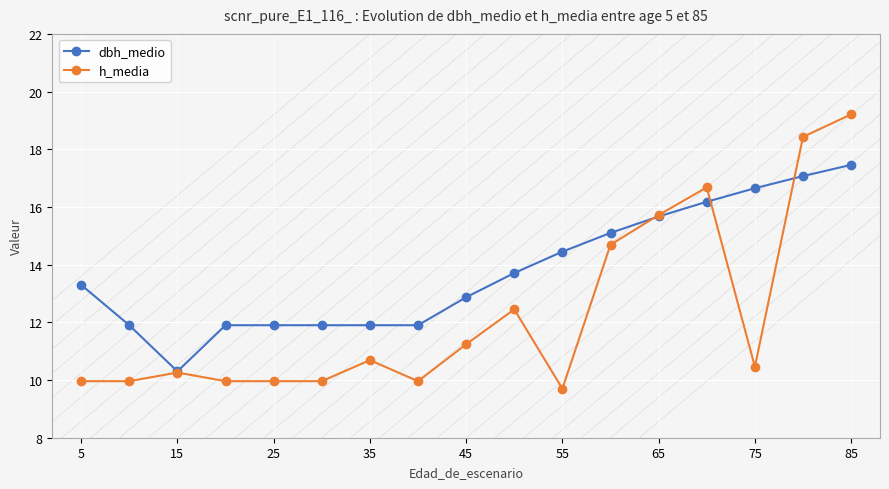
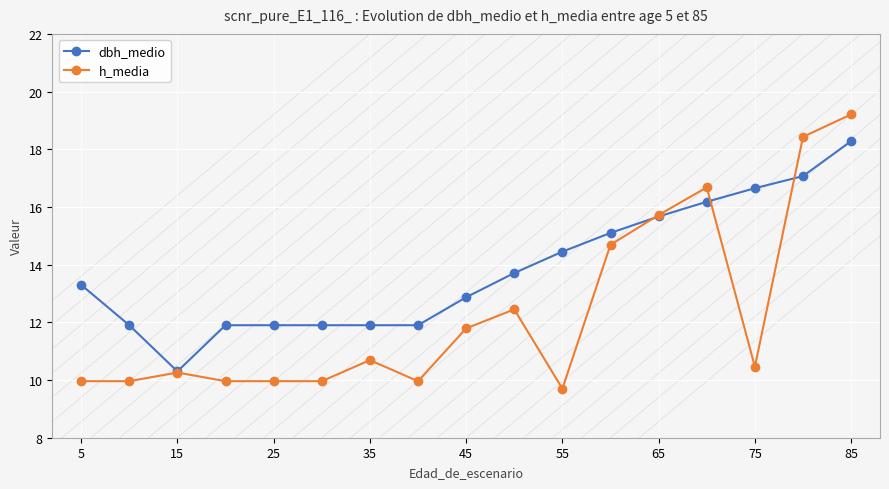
  {
    "dbh_medio": {
      "5": 13.3,
      "25": 11.9,
      "35": 11.9,
      "45": 12.9,
      "55": 14.5,
      "75": 16.7,
-     "85": 17.5
+     "85": 18.3
    },
    "h_media": {
      "5": 10.0,
      "25": 10.0,
      "35": 10.7,
-     "45": 11.2,
+     "45": 11.8,
      "55": 9.7,
      "75": 10.5,
      "85": 19.2
    }
  }
